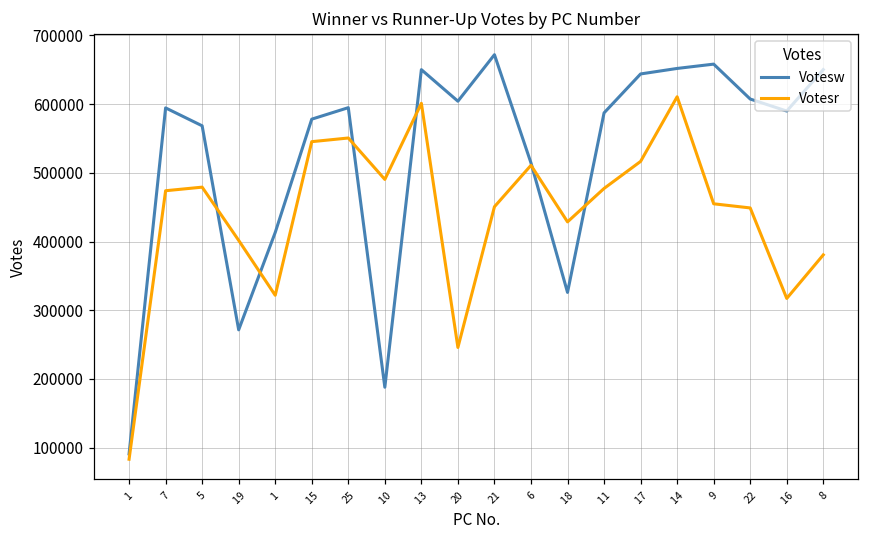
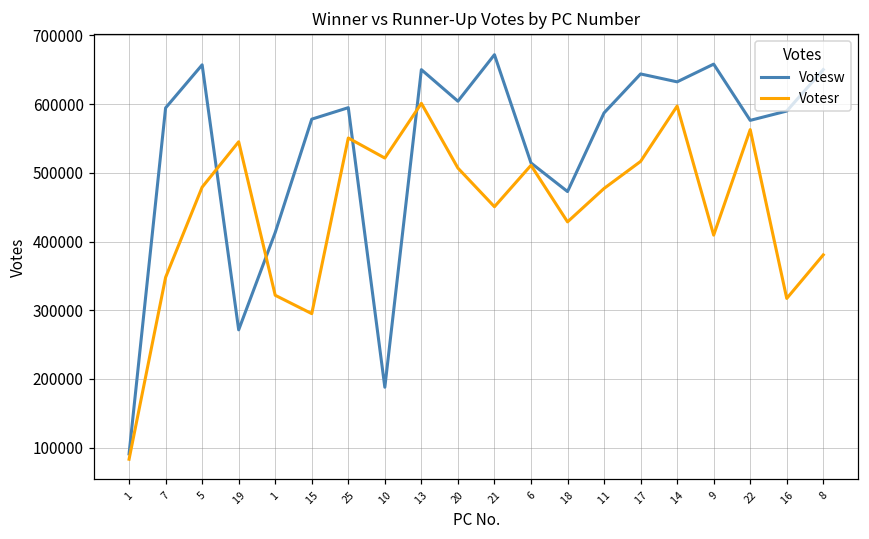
  {
    "Votesw": {
      "7": 590000,
-     "5": 570000,
+     "5": 660000,
      "19": 270000,
      "15": 580000,
      "25": 590000,
      "10": 190000,
      "13": 650000,
      "20": 600000,
      "21": 670000,
-     "18": 330000,
+     "18": 470000,
      "11": 590000,
      "17": 640000,
-     "14": 650000,
+     "14": 630000,
      "9": 660000,
-     "22": 610000,
+     "22": 580000,
      "16": 590000
    },
    "Votesr": {
-     "7": 470000,
+     "7": 350000,
      "5": 480000,
-     "19": 400000,
-     "15": 550000,
+     "19": 550000,
+     "15": 300000,
      "25": 550000,
-     "10": 490000,
+     "10": 520000,
      "13": 600000,
-     "20": 250000,
+     "20": 510000,
      "21": 450000,
      "18": 430000,
      "11": 480000,
      "17": 520000,
-     "14": 610000,
-     "9": 450000,
-     "22": 450000,
+     "14": 600000,
+     "9": 410000,
+     "22": 560000,
      "16": 320000,
      "8": 380000
    }
  }
